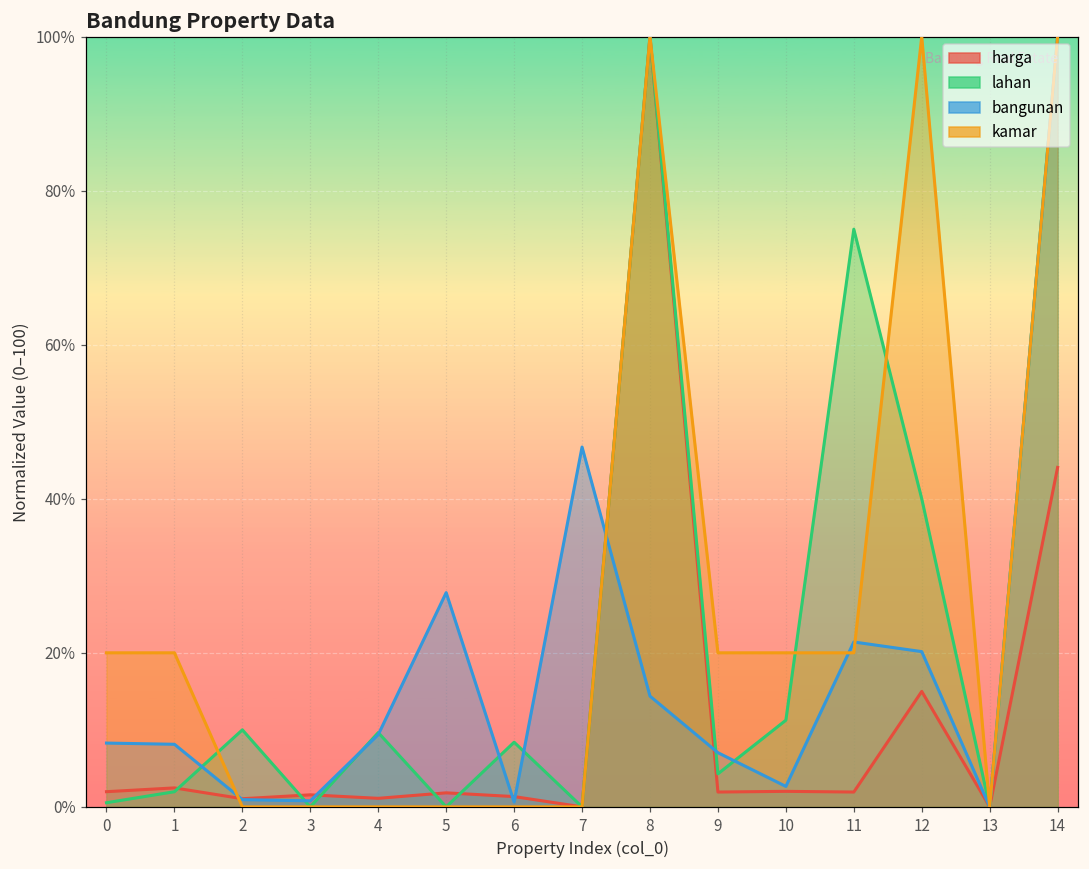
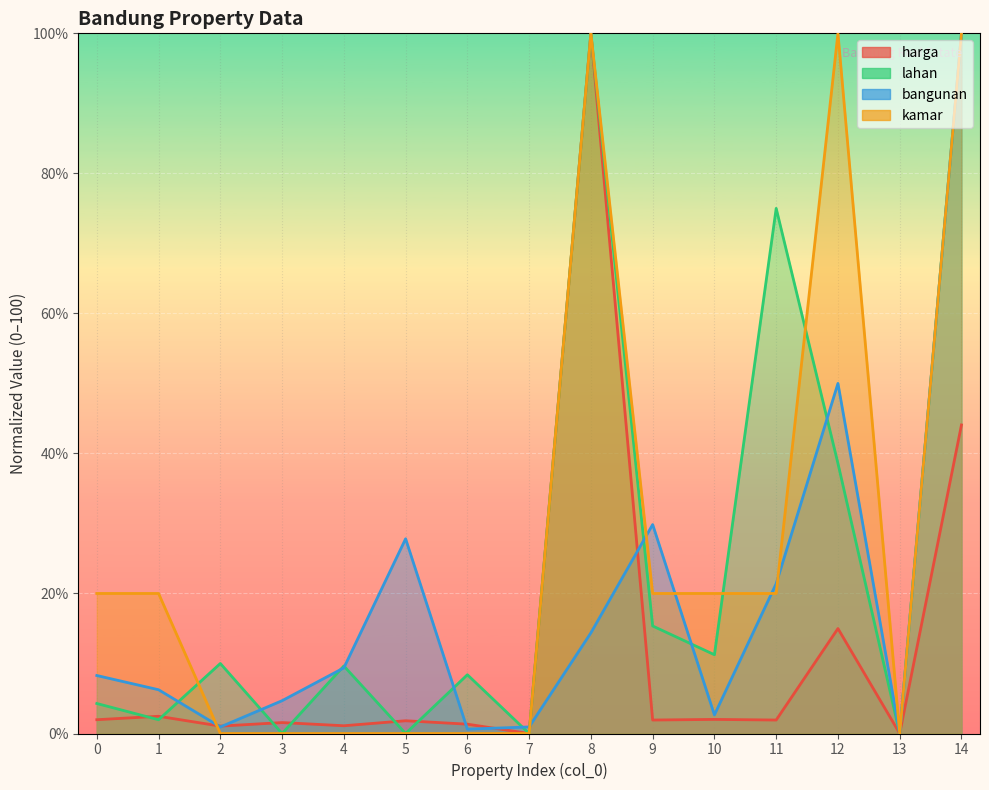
  {
    "lahan": {
-     "0": "1%",
+     "0": "4%",
      "1": "2%",
      "2": "10%",
      "6": "8%",
-     "9": "4%",
+     "9": "15%",
      "10": "11%",
      "11": "75%",
-     "12": "40%"
+     "12": "39%"
    },
    "bangunan": {
      "0": "8%",
-     "1": "8%",
-     "3": "1%",
+     "1": "6%",
+     "3": "5%",
      "5": "28%",
      "6": "1%",
-     "7": "47%",
+     "7": "1%",
      "8": "14%",
-     "9": "7%",
+     "9": "30%",
      "10": "3%",
      "11": "21%",
-     "12": "20%"
+     "12": "50%"
    }
  }
